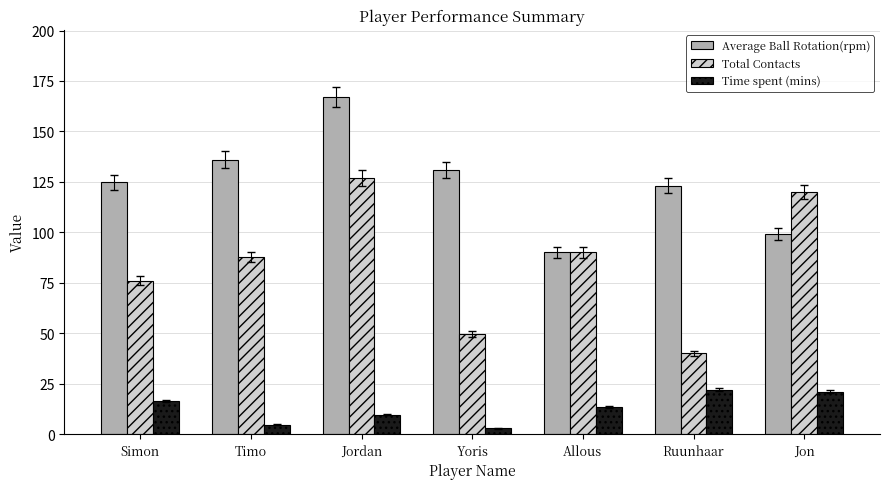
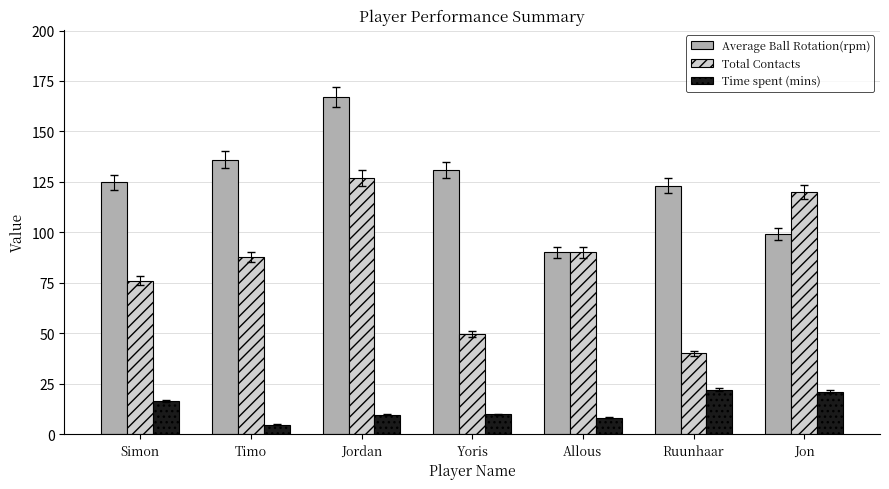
  {
    "Time spent (mins)": {
      "Simon": 16,
      "Timo": 5,
      "Jordan": 10,
-     "Yoris": 3,
-     "Allous": 14,
+     "Yoris": 10,
+     "Allous": 8,
      "Ruunhaar": 22,
      "Jon": 21
    }
  }
